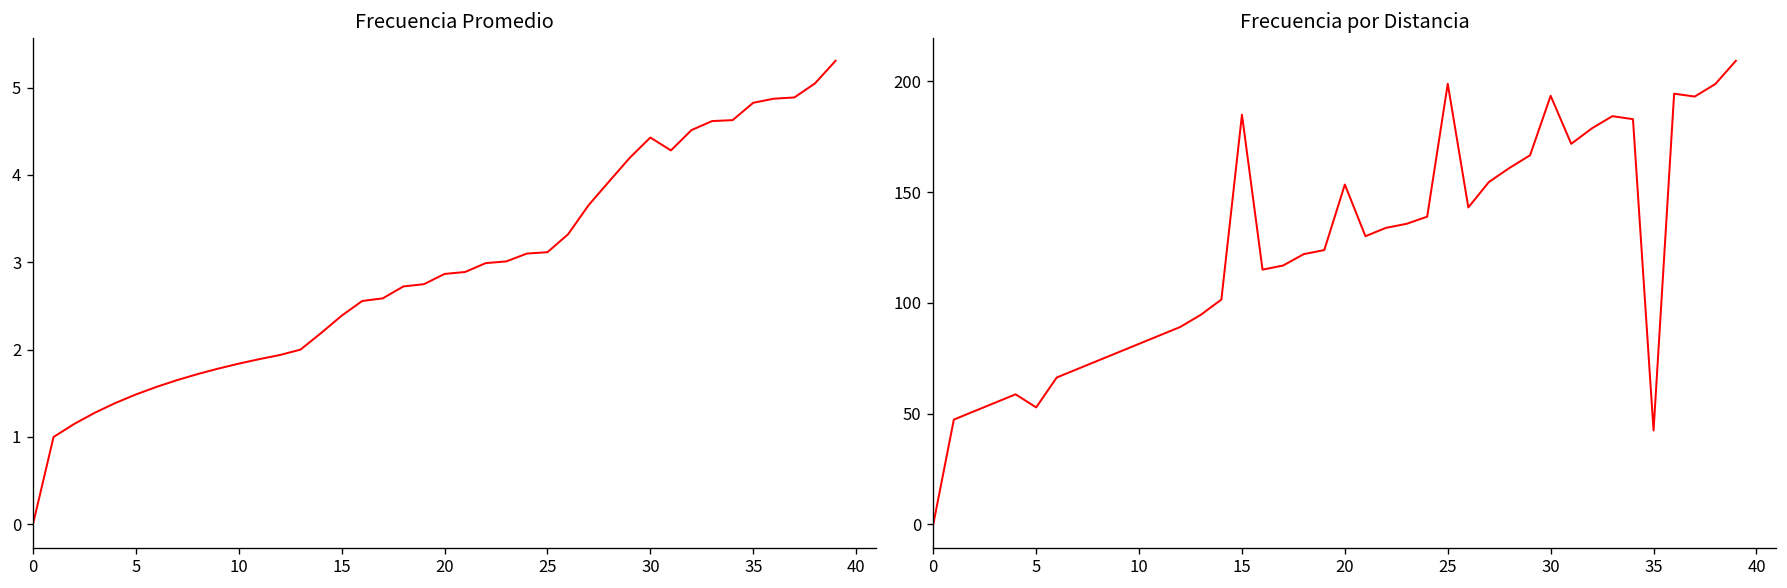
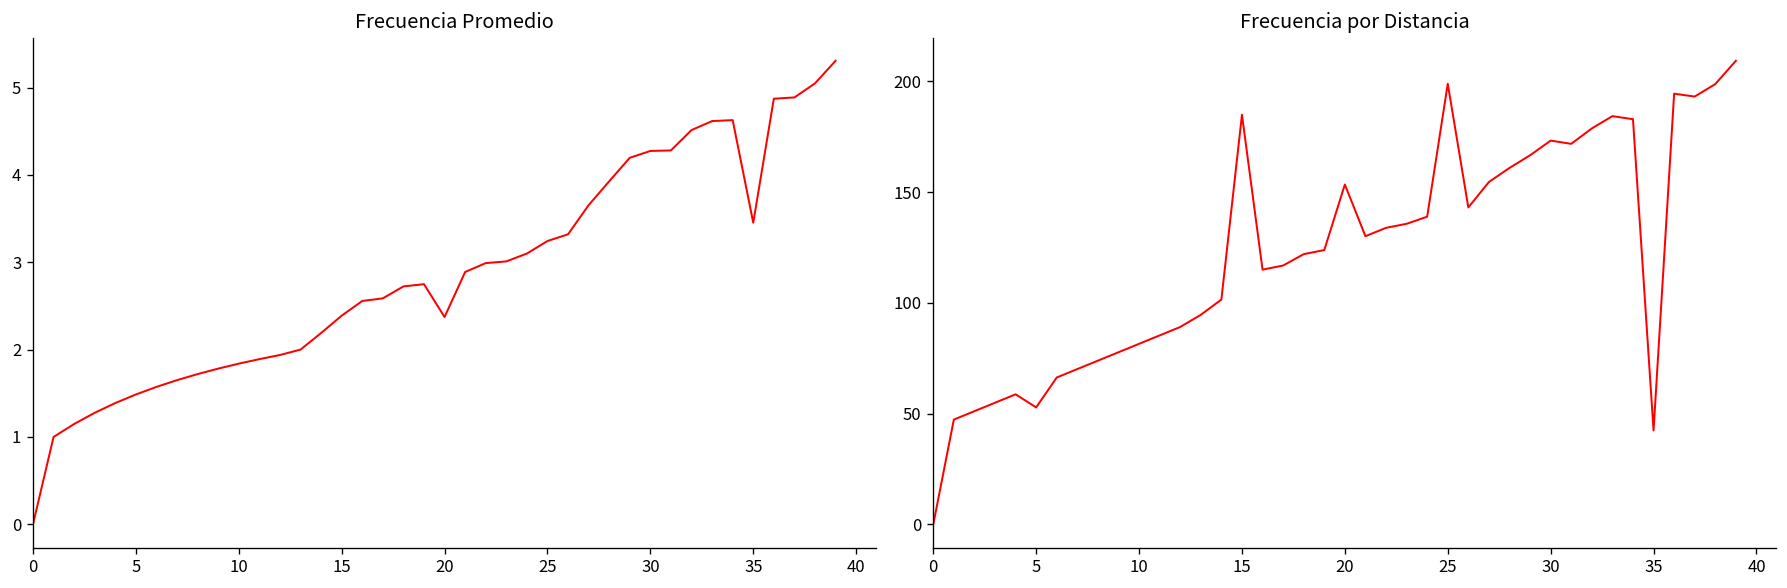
  {
    "Frecuencia Promedio": {
      "0": 0.0,
      "5": 1.5,
      "10": 1.8,
      "15": 2.4,
-     "20": 2.9,
-     "25": 3.1,
-     "30": 4.4,
-     "35": 4.8
+     "20": 2.4,
+     "25": 3.2,
+     "30": 4.3,
+     "35": 3.5
    },
    "Frecuencia por Distancia": {
      "0": 0,
      "5": 53,
      "10": 82,
      "15": 185,
      "20": 153,
      "25": 199,
-     "30": 193,
+     "30": 173,
      "35": 42
    }
  }
